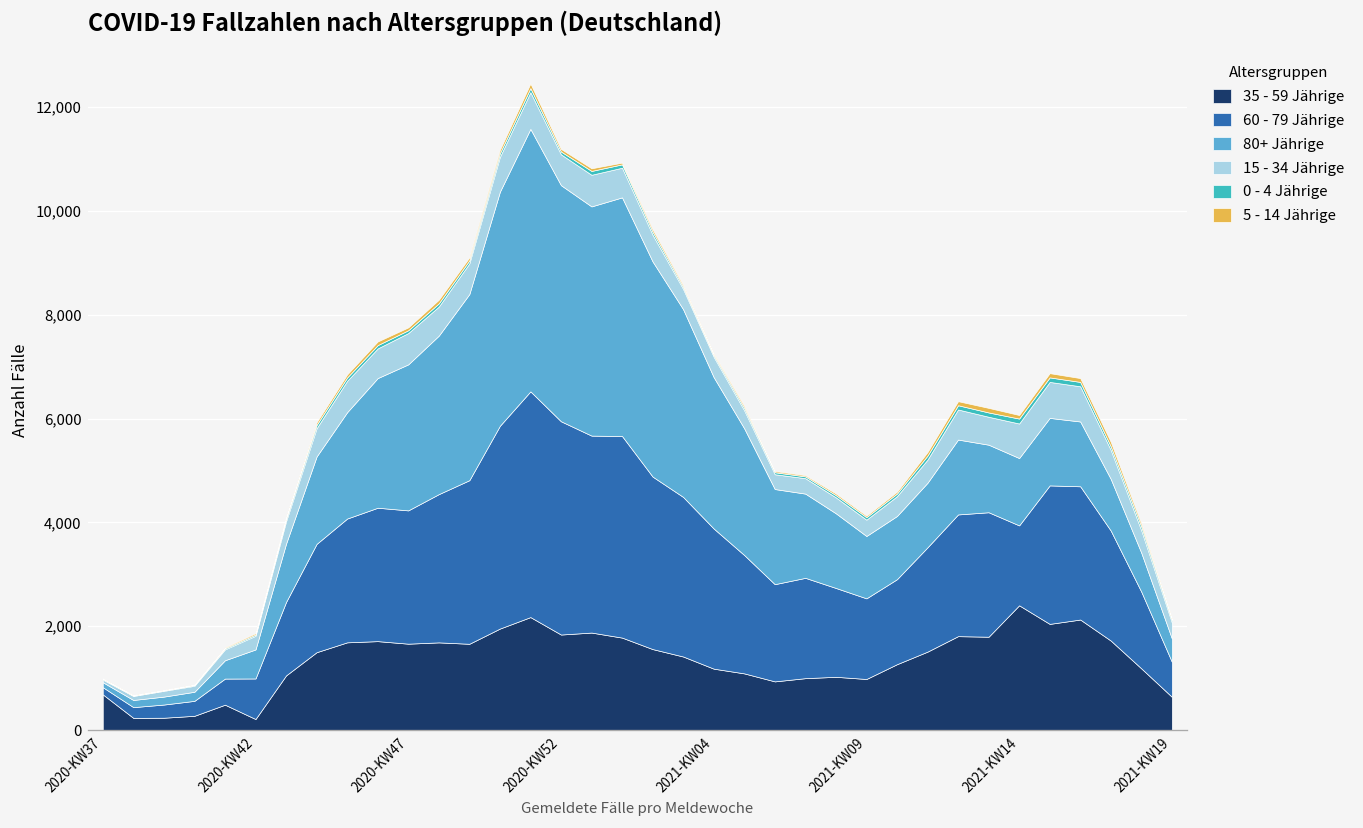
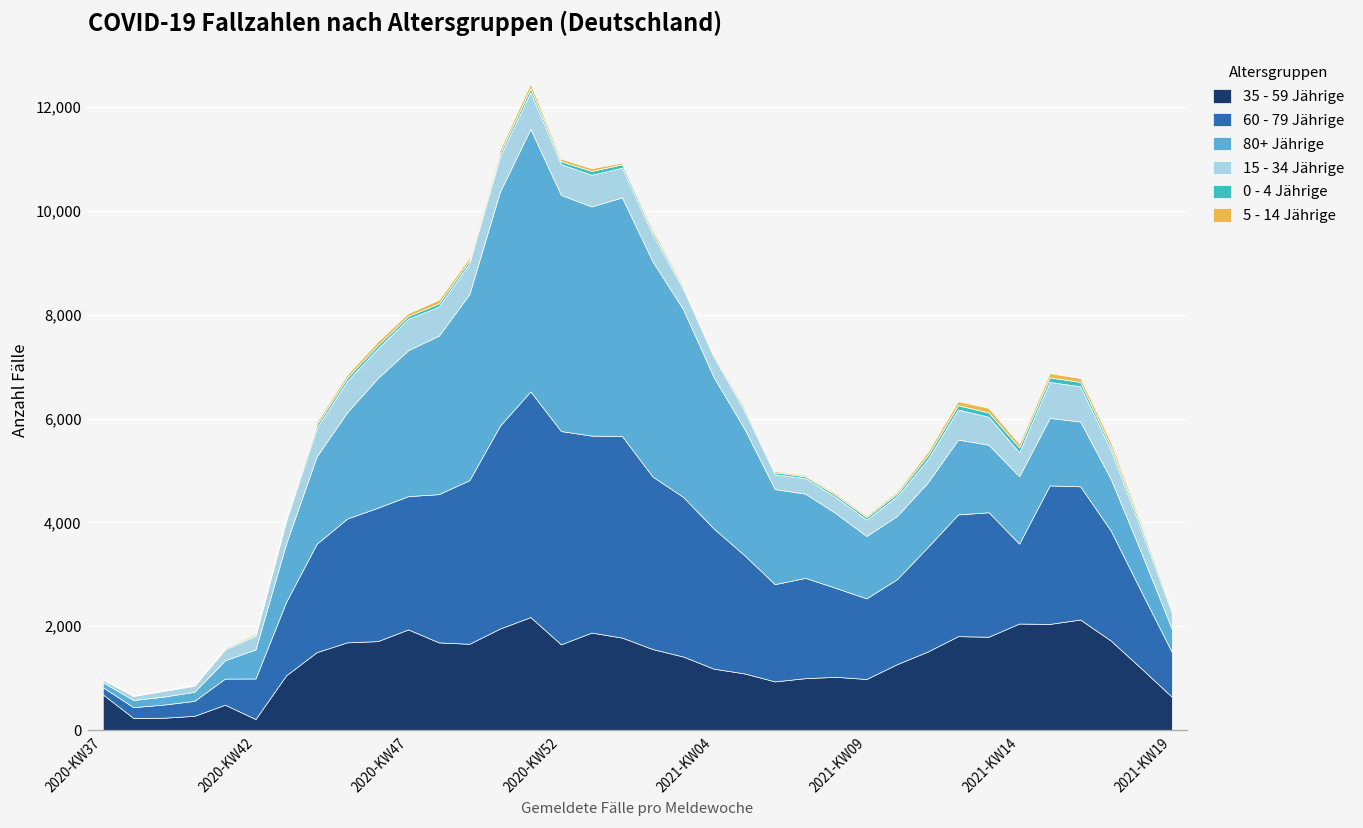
  {
    "35 - 59 Jährige": {
-     "2020-KW47": "1,700",
-     "2020-KW52": "1,800",
-     "2021-KW14": "2,400"
+     "2020-KW47": "1,900",
+     "2020-KW52": "1,700",
+     "2021-KW14": "2,100"
    },
    "60 - 79 Jährige": {
-     "2021-KW19": "700"
+     "2021-KW19": "900"
    },
    "15 - 34 Jährige": {
-     "2021-KW14": "700"
+     "2021-KW14": "500"
    },
    "5 - 14 Jährige": {
      "2021-KW14": "100"
    }
  }
